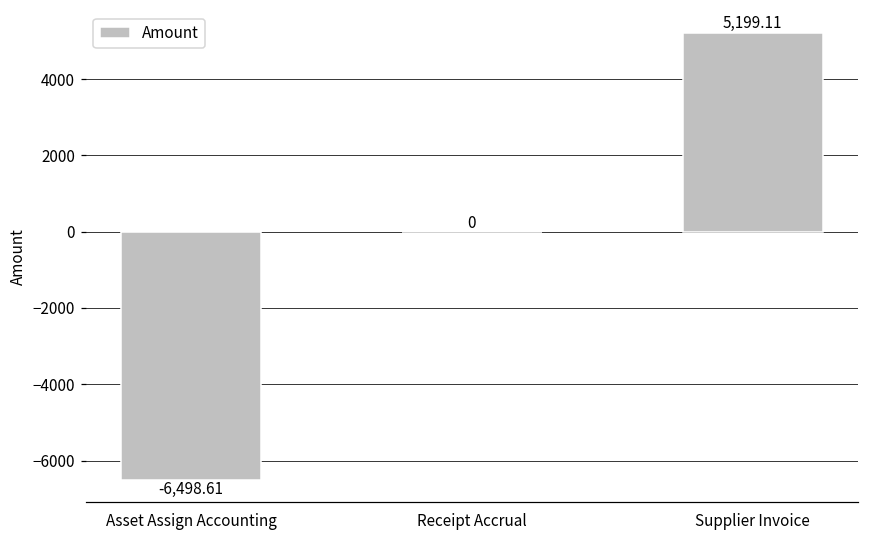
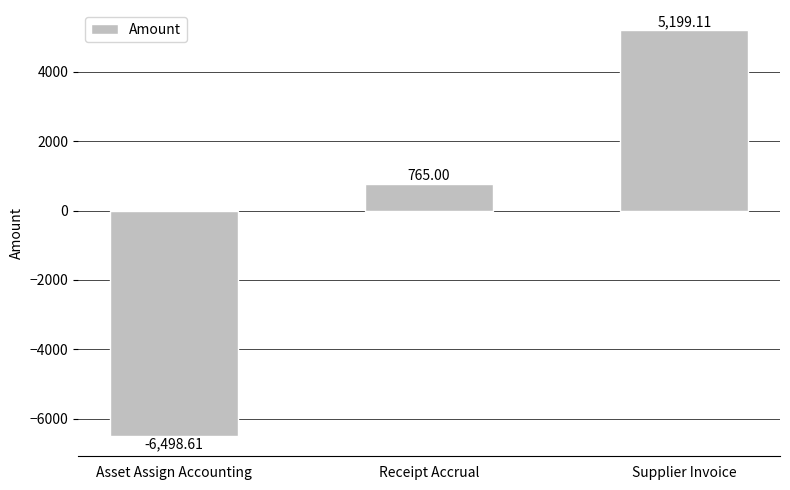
  {
    "Asset Assign Accounting": "-6,498.61",
-   "Receipt Accrual": "0",
+   "Receipt Accrual": "765.00",
    "Supplier Invoice": "5,199.11"
  }
